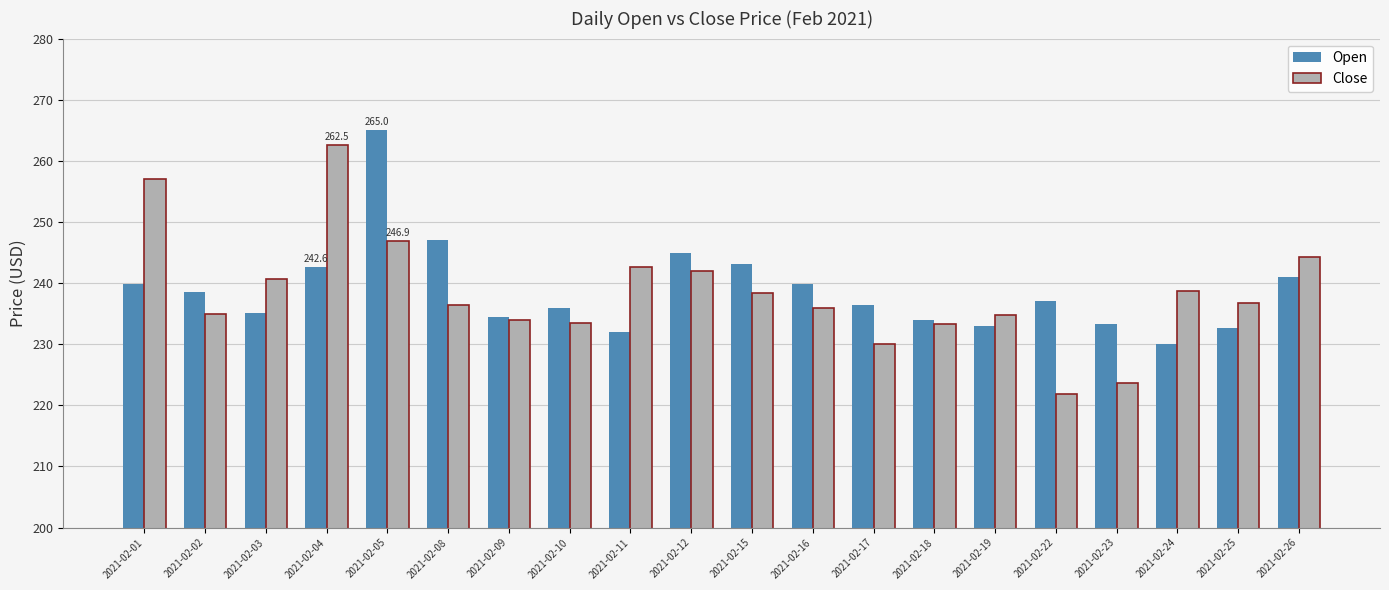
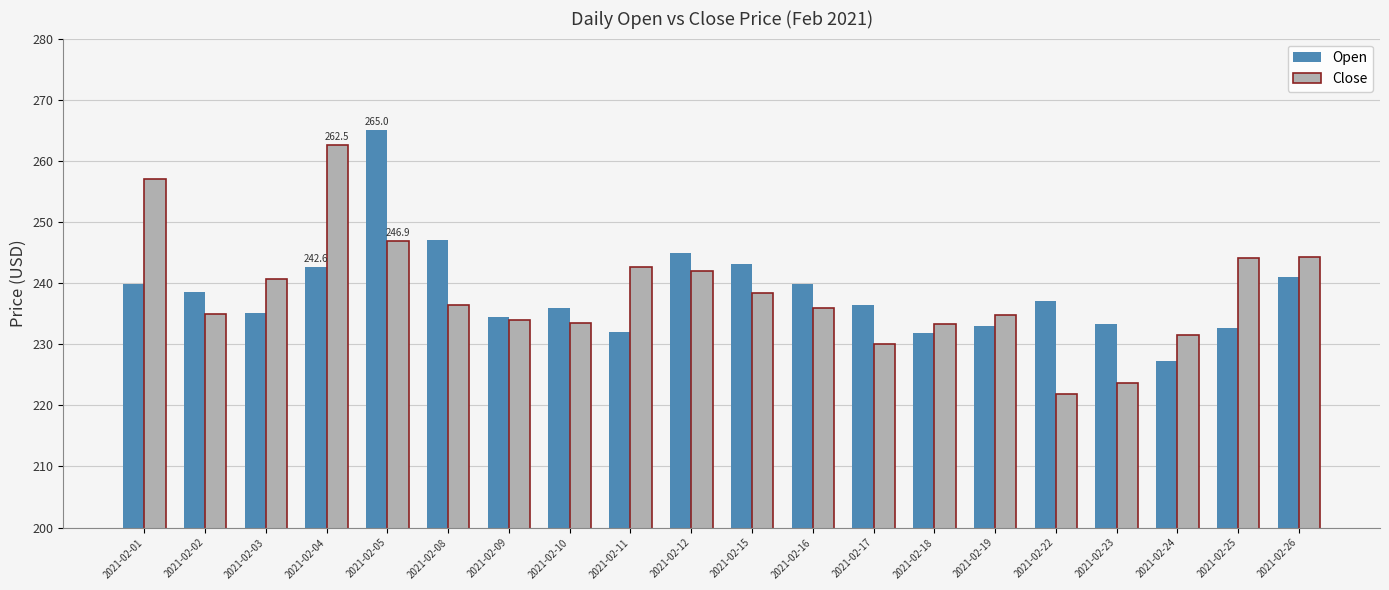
  {
    "Open": {
      "2021-02-01": 240,
      "2021-02-02": 239,
      "2021-02-03": 235,
      "2021-02-08": 247,
      "2021-02-09": 235,
      "2021-02-10": 236,
      "2021-02-11": 232,
      "2021-02-12": 245,
      "2021-02-15": 243,
      "2021-02-16": 240,
      "2021-02-17": 236,
-     "2021-02-18": 234,
+     "2021-02-18": 232,
      "2021-02-19": 233,
      "2021-02-22": 237,
      "2021-02-23": 233,
-     "2021-02-24": 230,
+     "2021-02-24": 227,
      "2021-02-25": 233,
      "2021-02-26": 241
    },
    "Close": {
      "2021-02-01": 257,
      "2021-02-02": 235,
      "2021-02-03": 241,
      "2021-02-08": 236,
      "2021-02-09": 234,
      "2021-02-10": 233,
      "2021-02-11": 243,
      "2021-02-12": 242,
      "2021-02-15": 238,
      "2021-02-16": 236,
      "2021-02-17": 230,
      "2021-02-18": 233,
      "2021-02-19": 235,
      "2021-02-22": 222,
      "2021-02-23": 224,
-     "2021-02-24": 239,
-     "2021-02-25": 237,
+     "2021-02-24": 231,
+     "2021-02-25": 244,
      "2021-02-26": 244
    }
  }
